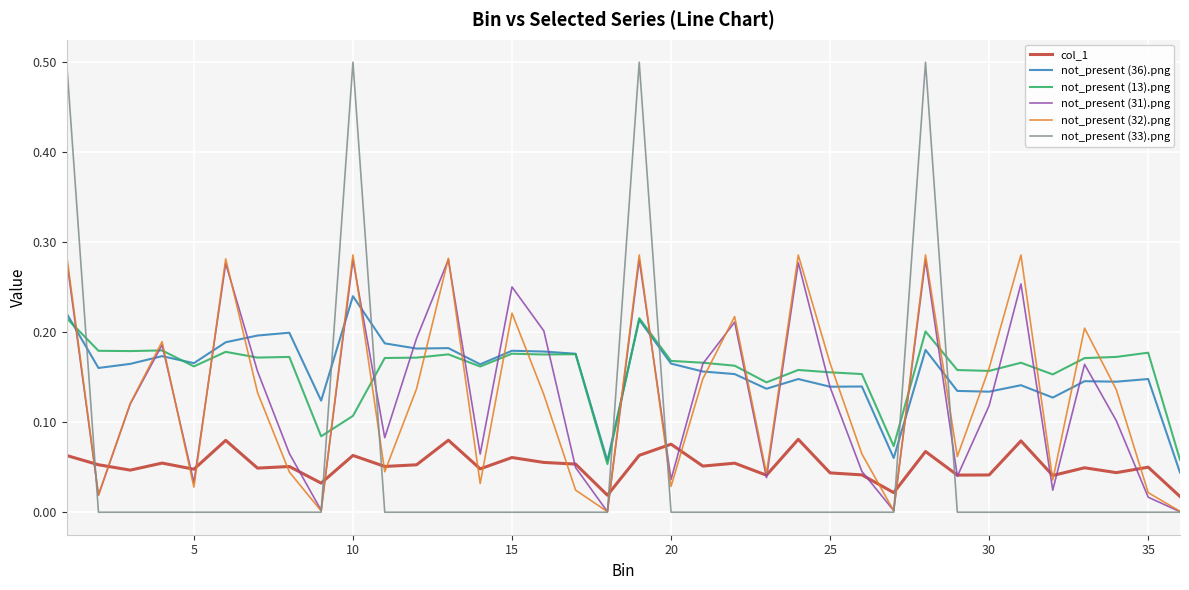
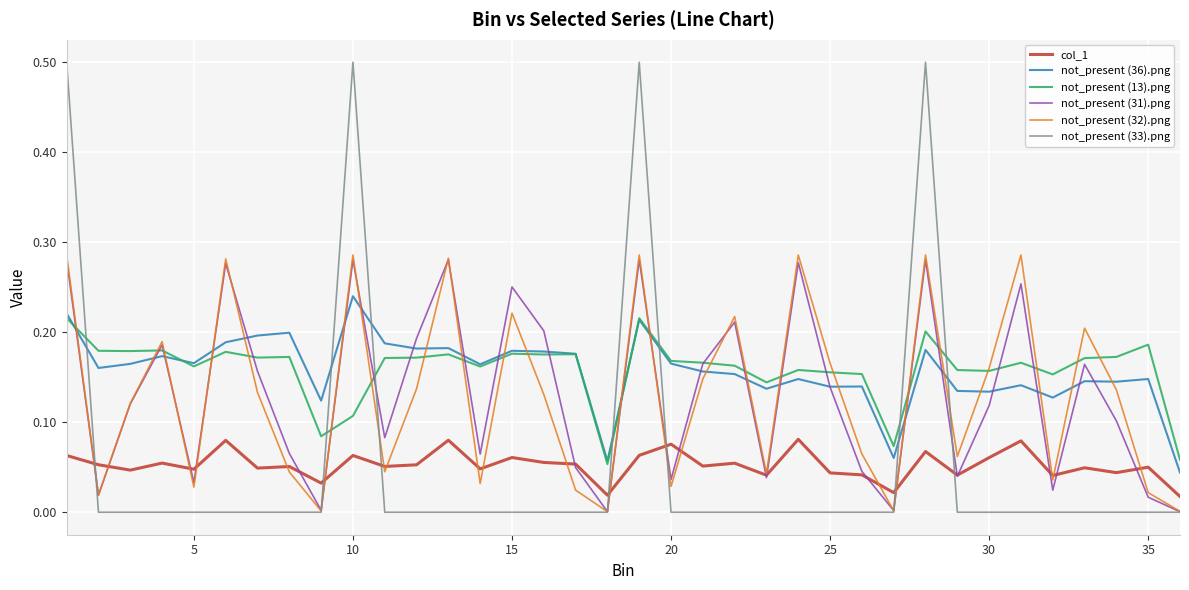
  {
    "col_1": {
      "5": 0.05,
      "10": 0.06,
      "15": 0.06,
      "20": 0.08,
      "25": 0.04,
-     "30": 0.04,
+     "30": 0.06,
      "35": 0.05
    },
    "not_present (36).png": {
      "5": 0.17,
      "10": 0.24,
      "15": 0.18,
      "20": 0.17,
      "30": 0.13,
      "35": 0.15
    },
    "not_present (13).png": {
      "5": 0.16,
      "10": 0.11,
      "15": 0.18,
      "20": 0.17,
      "25": 0.16,
      "30": 0.16,
-     "35": 0.18
+     "35": 0.19
    },
    "not_present (31).png": {
      "5": 0.03,
      "10": 0.28,
      "15": 0.25,
      "20": 0.04,
      "30": 0.12,
      "35": 0.02
    },
    "not_present (32).png": {
      "5": 0.03,
      "10": 0.29,
      "15": 0.22,
      "20": 0.03,
      "25": 0.17,
      "30": 0.16,
      "35": 0.02
    },
    "not_present (33).png": {
      "5": 0.00,
      "10": 0.50,
      "15": 0.00,
      "20": 0.00,
      "25": 0.00,
      "30": 0.00,
      "35": 0.00
    }
  }
